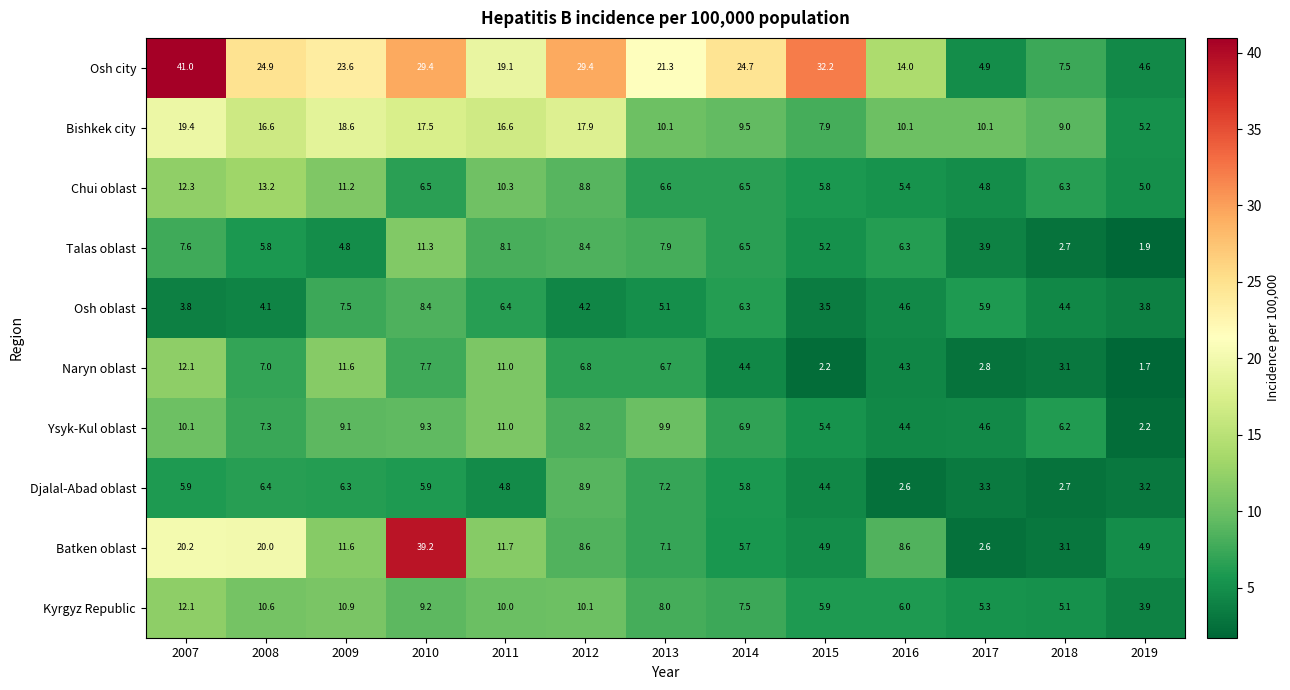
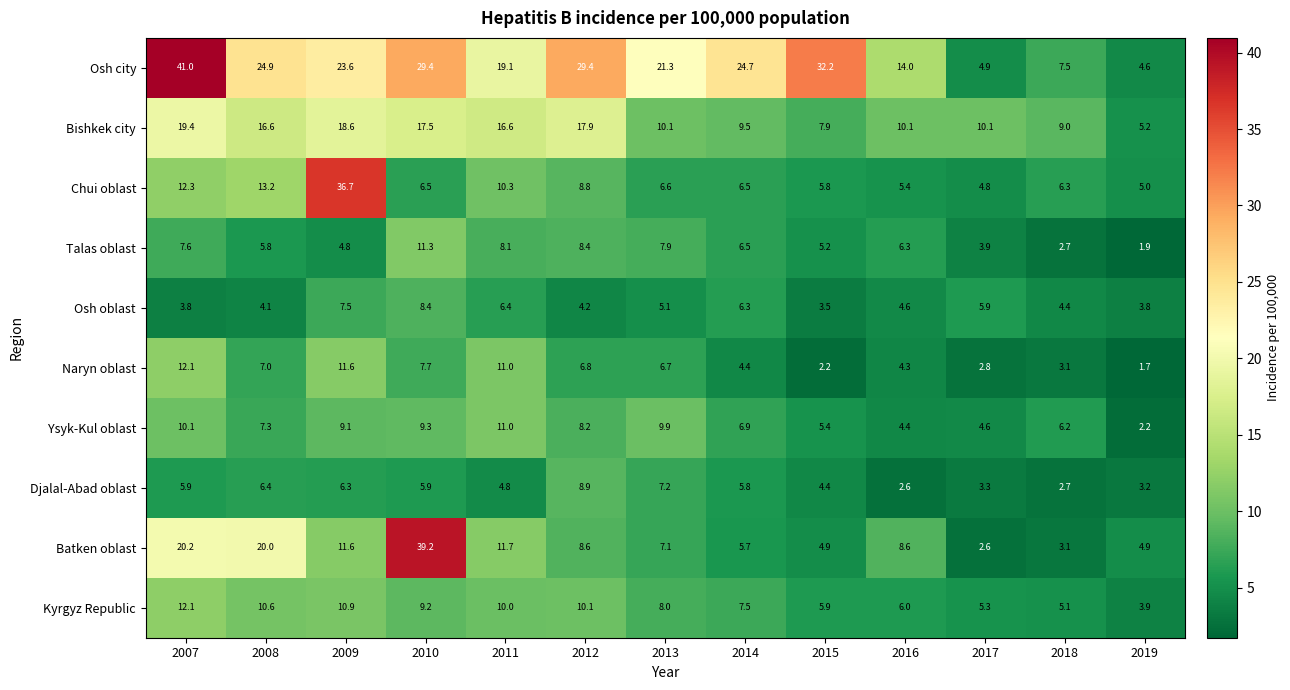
  {
    "Osh city": {
      "2007": 41.0,
      "2008": 24.9,
      "2009": 23.6,
      "2010": 29.4,
      "2011": 19.1,
      "2012": 29.4,
      "2013": 21.3,
      "2014": 24.7,
      "2015": 32.2,
      "2016": 14.0,
      "2017": 4.9,
      "2018": 7.5,
      "2019": 4.6
    },
    "Bishkek city": {
      "2007": 19.4,
      "2008": 16.6,
      "2009": 18.6,
      "2010": 17.5,
      "2011": 16.6,
      "2012": 17.9,
      "2013": 10.1,
      "2014": 9.5,
      "2015": 7.9,
      "2016": 10.1,
      "2017": 10.1,
      "2018": 9.0,
      "2019": 5.2
    },
    "Chui oblast": {
      "2007": 12.3,
      "2008": 13.2,
-     "2009": 11.2,
+     "2009": 36.7,
      "2010": 6.5,
      "2011": 10.3,
      "2012": 8.8,
      "2013": 6.6,
      "2014": 6.5,
      "2015": 5.8,
      "2016": 5.4,
      "2017": 4.8,
      "2018": 6.3,
      "2019": 5.0
    },
    "Talas oblast": {
      "2007": 7.6,
      "2008": 5.8,
      "2009": 4.8,
      "2010": 11.3,
      "2011": 8.1,
      "2012": 8.4,
      "2013": 7.9,
      "2014": 6.5,
      "2015": 5.2,
      "2016": 6.3,
      "2017": 3.9,
      "2018": 2.7,
      "2019": 1.9
    },
    "Osh oblast": {
      "2007": 3.8,
      "2008": 4.1,
      "2009": 7.5,
      "2010": 8.4,
      "2011": 6.4,
      "2012": 4.2,
      "2013": 5.1,
      "2014": 6.3,
      "2015": 3.5,
      "2016": 4.6,
      "2017": 5.9,
      "2018": 4.4,
      "2019": 3.8
    },
    "Naryn oblast": {
      "2007": 12.1,
      "2008": 7.0,
      "2009": 11.6,
      "2010": 7.7,
      "2011": 11.0,
      "2012": 6.8,
      "2013": 6.7,
      "2014": 4.4,
      "2015": 2.2,
      "2016": 4.3,
      "2017": 2.8,
      "2018": 3.1,
      "2019": 1.7
    },
    "Ysyk-Kul oblast": {
      "2007": 10.1,
      "2008": 7.3,
      "2009": 9.1,
      "2010": 9.3,
      "2011": 11.0,
      "2012": 8.2,
      "2013": 9.9,
      "2014": 6.9,
      "2015": 5.4,
      "2016": 4.4,
      "2017": 4.6,
      "2018": 6.2,
      "2019": 2.2
    },
    "Djalal-Abad oblast": {
      "2007": 5.9,
      "2008": 6.4,
      "2009": 6.3,
      "2010": 5.9,
      "2011": 4.8,
      "2012": 8.9,
      "2013": 7.2,
      "2014": 5.8,
      "2015": 4.4,
      "2016": 2.6,
      "2017": 3.3,
      "2018": 2.7,
      "2019": 3.2
    },
    "Batken oblast": {
      "2007": 20.2,
      "2008": 20.0,
      "2009": 11.6,
      "2010": 39.2,
      "2011": 11.7,
      "2012": 8.6,
      "2013": 7.1,
      "2014": 5.7,
      "2015": 4.9,
      "2016": 8.6,
      "2017": 2.6,
      "2018": 3.1,
      "2019": 4.9
    },
    "Kyrgyz Republic": {
      "2007": 12.1,
      "2008": 10.6,
      "2009": 10.9,
      "2010": 9.2,
      "2011": 10.0,
      "2012": 10.1,
      "2013": 8.0,
      "2014": 7.5,
      "2015": 5.9,
      "2016": 6.0,
      "2017": 5.3,
      "2018": 5.1,
      "2019": 3.9
    }
  }
